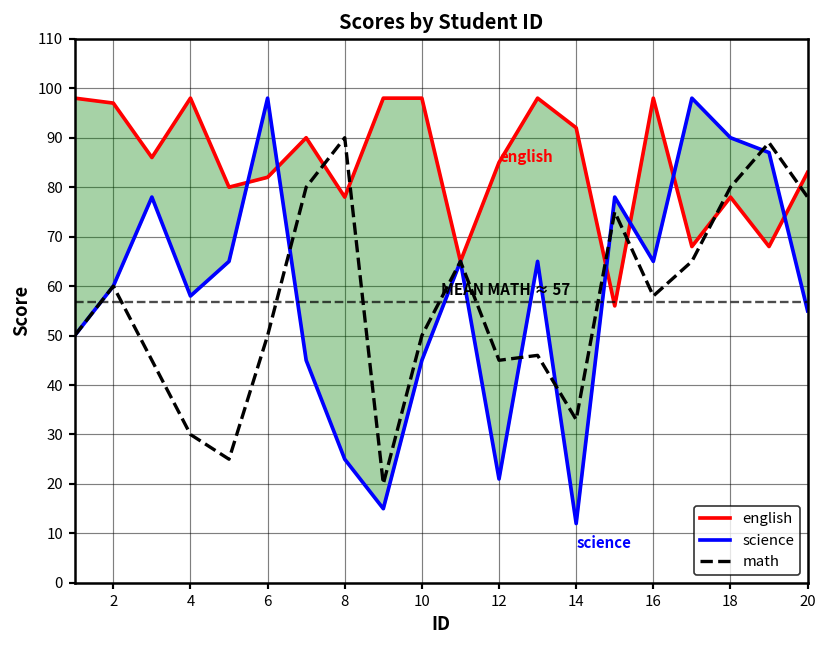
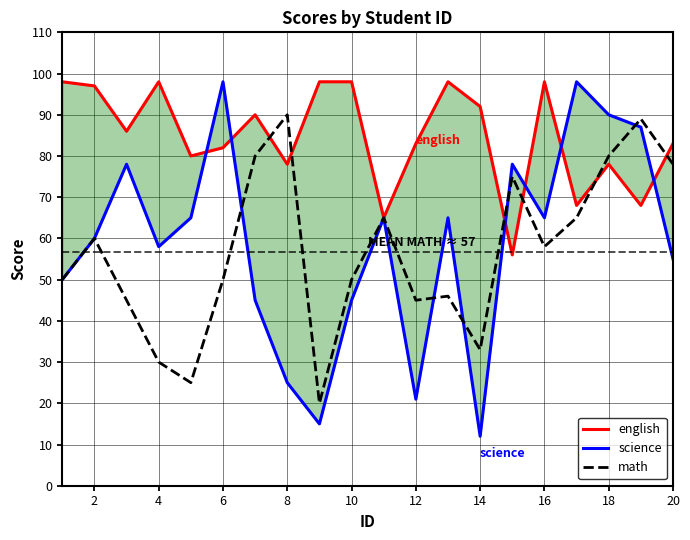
  {
    "english": {
      "6": 82,
-     "12": 85,
+     "12": 83,
      "18": 78
    },
    "science": {
      "4": 58,
      "8": 25,
      "10": 45,
      "12": 21,
      "14": 12,
      "16": 65,
      "20": 55
    },
    "math": {
      "4": 30,
      "6": 50,
      "8": 90,
      "10": 50,
      "12": 45,
      "14": 33,
      "16": 58,
      "18": 80,
      "20": 78
    }
  }
